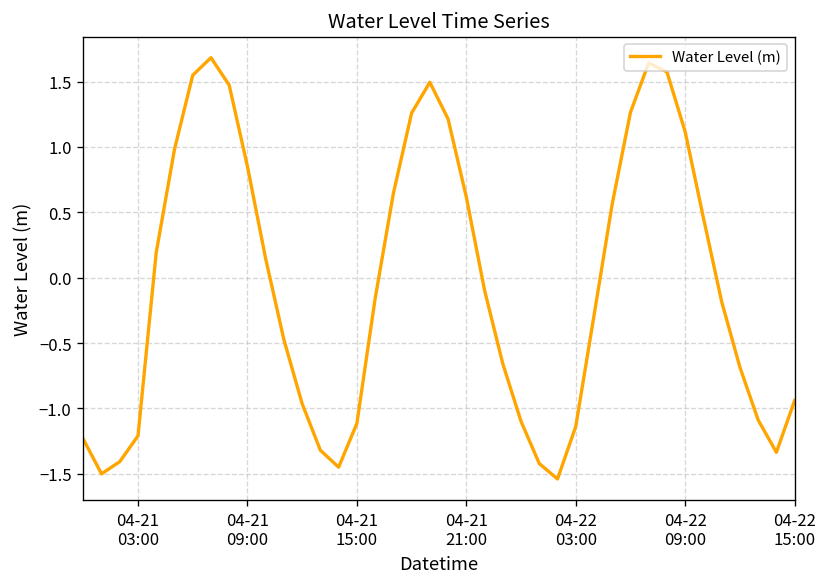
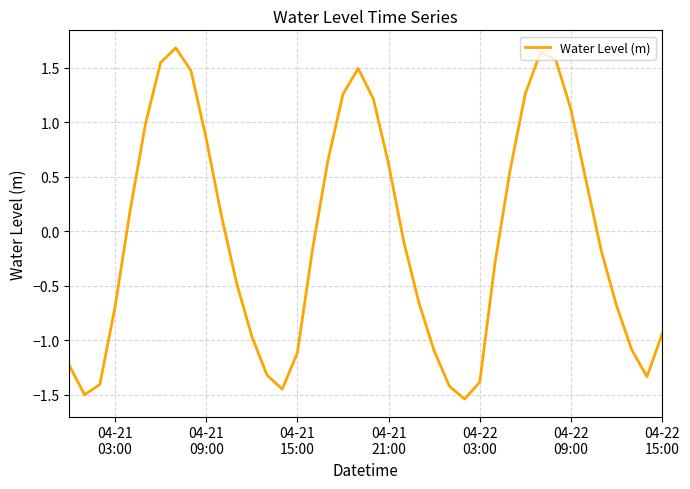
  {
-   "04-21 03:00": -1.21,
+   "04-21 03:00": -0.70,
    "04-21 09:00": 0.85,
    "04-21 15:00": -1.11,
    "04-21 21:00": 0.62,
-   "04-22 03:00": -1.14,
+   "04-22 03:00": -1.38,
    "04-22 09:00": 1.12,
    "04-22 15:00": -0.94
  }
